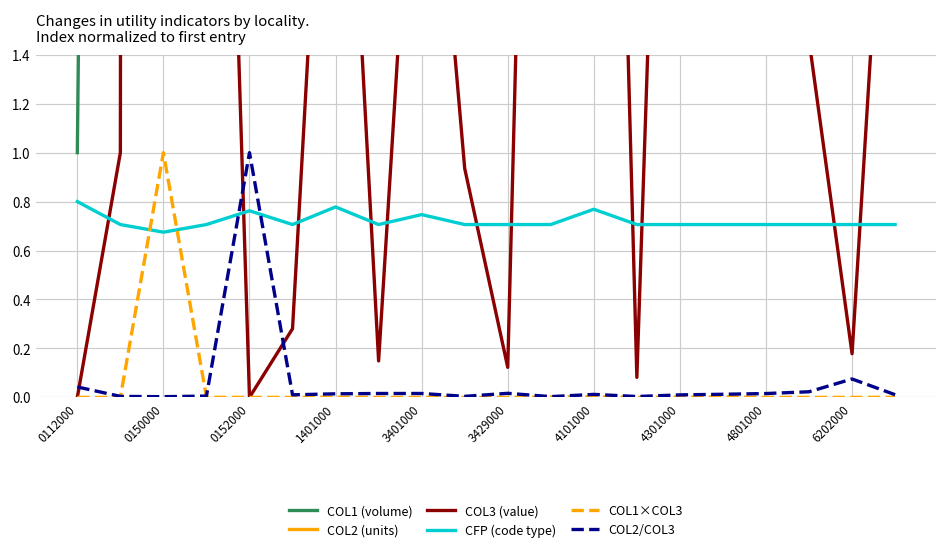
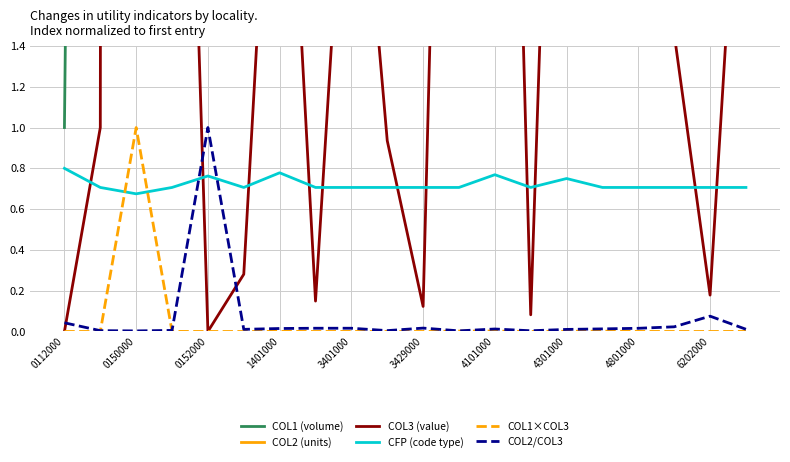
  {
    "COL1 (volume)": {
      "0112000": 1.00
    },
    "COL3 (value)": {
      "3429000": 0.12,
      "6202000": 0.18
    },
    "CFP (code type)": {
      "0112000": 0.80,
      "0150000": 0.68,
      "0152000": 0.76,
      "1401000": 0.78,
-     "3401000": 0.75,
+     "3401000": 0.71,
      "3429000": 0.71,
      "4101000": 0.77,
-     "4301000": 0.71,
+     "4301000": 0.75,
      "4801000": 0.71,
      "6202000": 0.71
    },
    "COL2/COL3": {
      "0112000": 0.04,
      "0150000": 0.00,
      "0152000": 1.00,
      "1401000": 0.01,
      "3401000": 0.02,
      "3429000": 0.02,
      "4801000": 0.02,
      "6202000": 0.08
    }
  }
